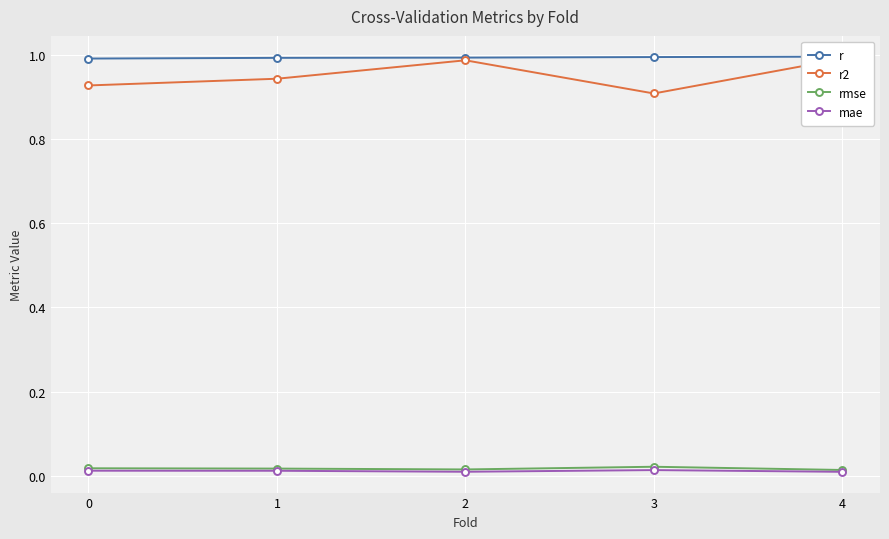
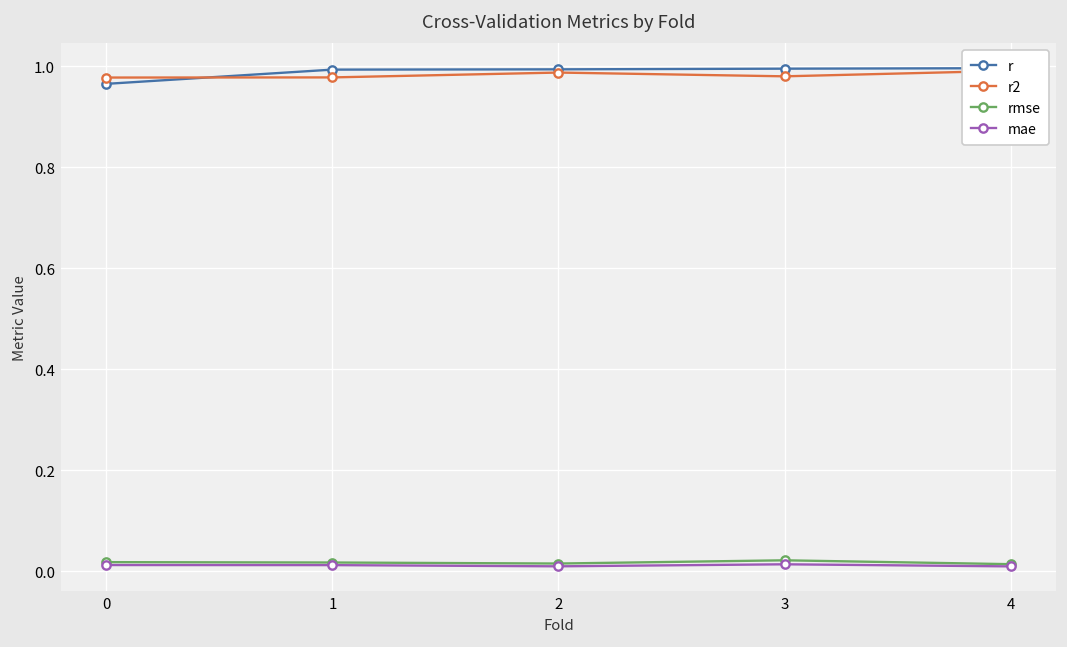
  {
    "r": {
-     "0": 0.99,
+     "0": 0.96,
      "1": 0.99,
      "2": 0.99,
      "3": 0.99
    },
    "r2": {
-     "0": 0.93,
-     "1": 0.94,
+     "0": 0.98,
+     "1": 0.98,
      "2": 0.99,
-     "3": 0.91
+     "3": 0.98
    },
    "rmse": {
      "3": 0.02
    },
    "mae": {
      "3": 0.01
    }
  }
